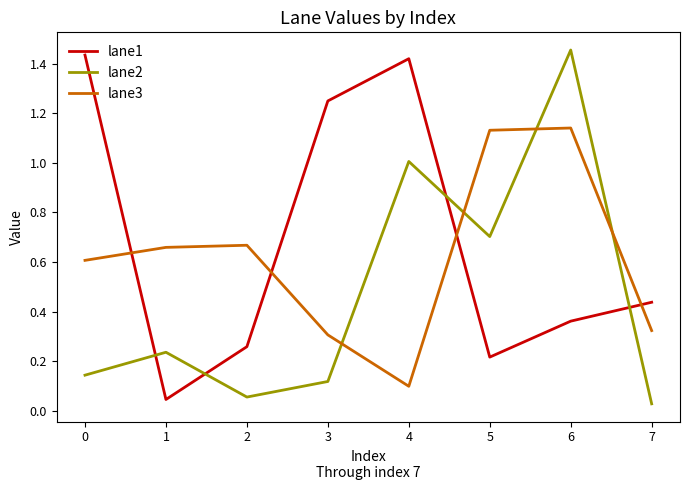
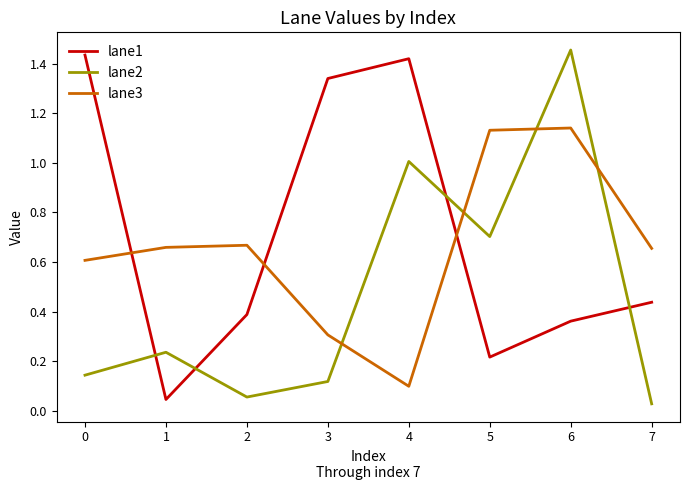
  {
    "lane1": {
      "0": 1.43,
      "1": 0.05,
-     "2": 0.26,
-     "3": 1.25,
+     "2": 0.39,
+     "3": 1.34,
      "4": 1.42,
      "5": 0.22,
      "6": 0.36,
      "7": 0.44
    },
    "lane2": {
      "0": 0.14,
      "1": 0.24,
      "2": 0.06,
      "3": 0.12,
      "4": 1.01,
      "5": 0.70,
      "6": 1.45,
      "7": 0.03
    },
    "lane3": {
      "0": 0.61,
      "1": 0.66,
      "2": 0.67,
      "3": 0.31,
      "4": 0.10,
      "5": 1.13,
      "6": 1.14,
-     "7": 0.32
+     "7": 0.65
    }
  }
